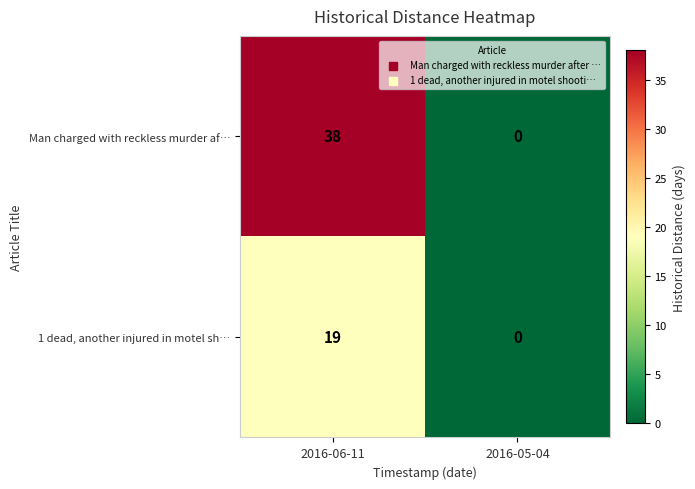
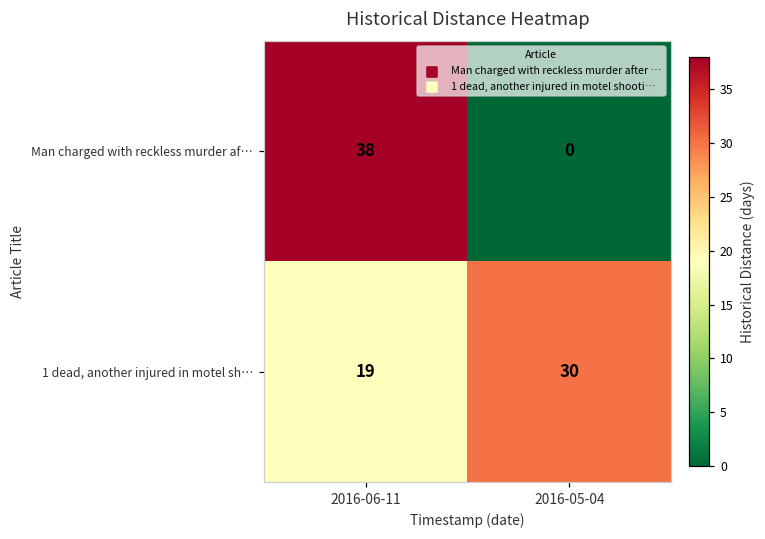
  {
    "Man charged with reckless murder af…": {
      "2016-06-11": 38,
      "2016-05-04": 0
    },
    "1 dead, another injured in motel sh…": {
      "2016-06-11": 19,
-     "2016-05-04": 0
+     "2016-05-04": 30
    }
  }
